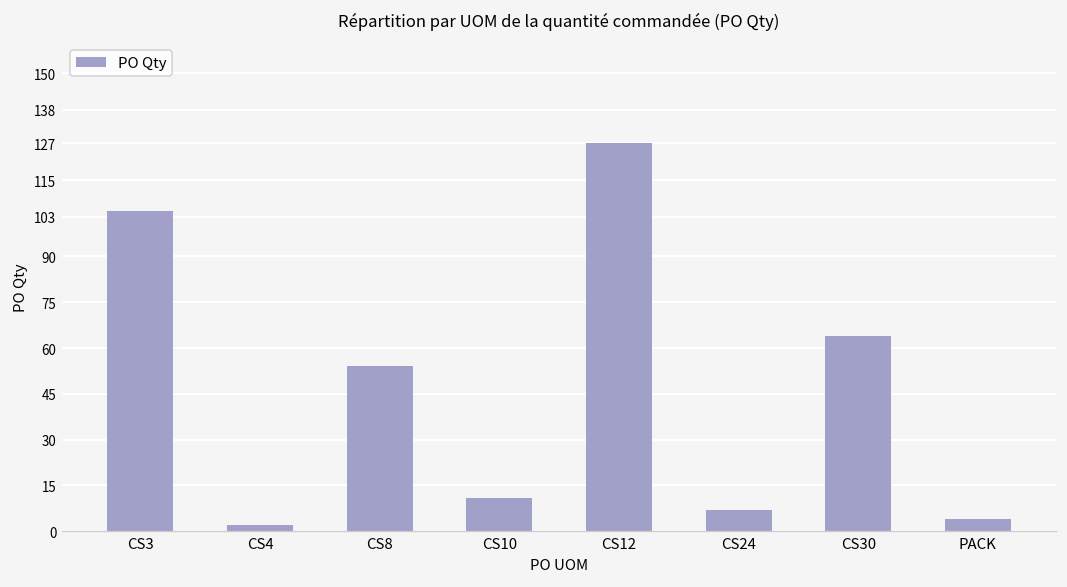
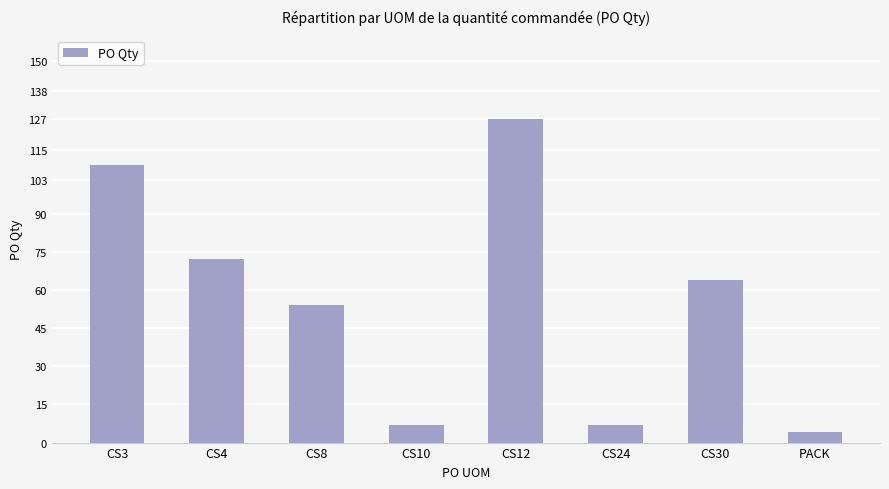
  {
-   "CS3": 105,
-   "CS4": 2,
+   "CS3": 109,
+   "CS4": 72,
    "CS8": 54,
-   "CS10": 11,
+   "CS10": 7,
    "CS12": 127,
    "CS24": 7,
    "CS30": 64,
    "PACK": 4
  }
